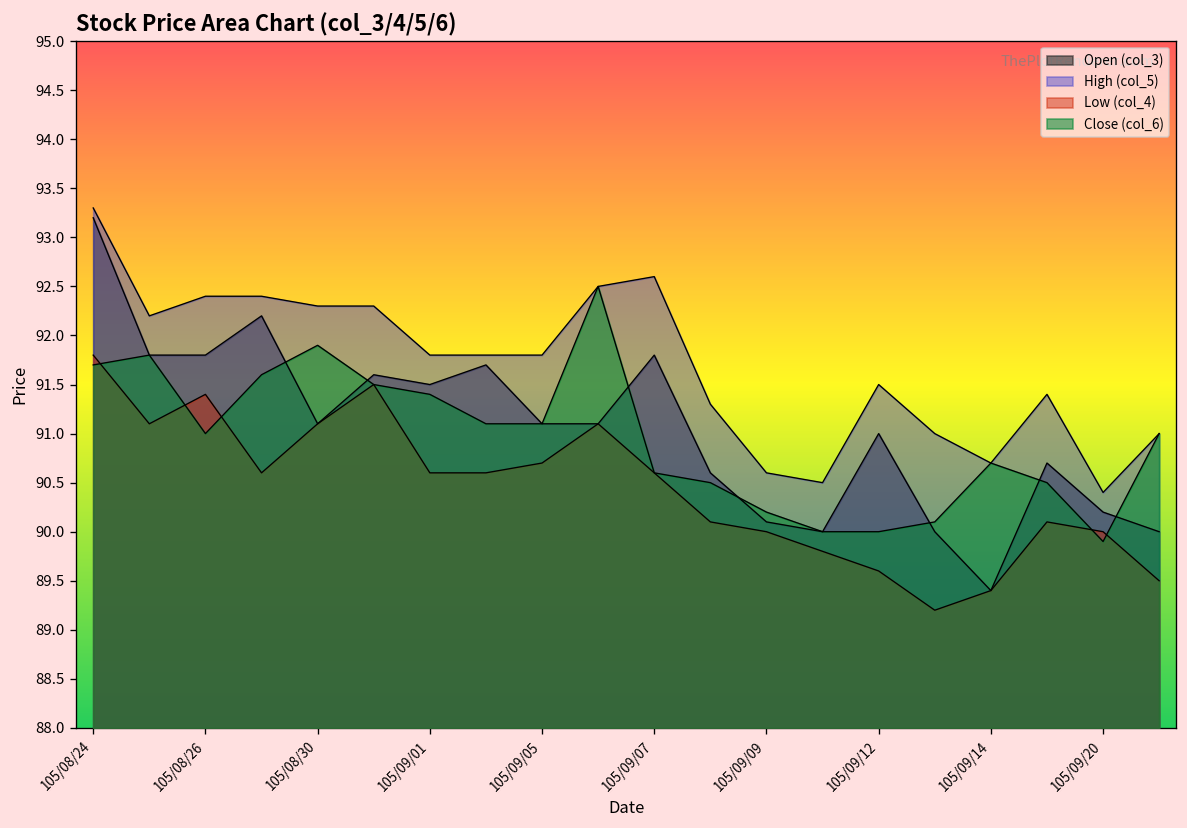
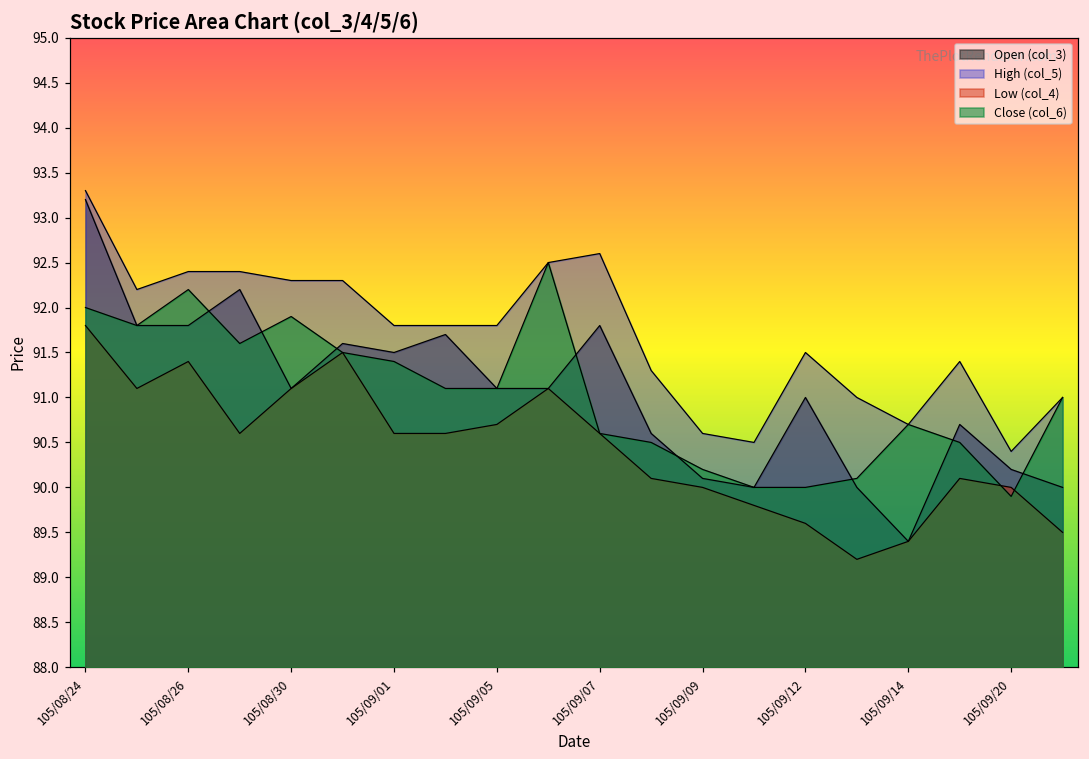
  {
    "Open (col_3)": {
      "105/08/24": 93.2,
      "105/08/26": 91.8,
      "105/09/01": 91.5,
      "105/09/07": 91.8,
      "105/09/09": 90.1,
      "105/09/12": 91.0,
      "105/09/20": 90.2
    },
    "High (col_5)": {
      "105/08/24": 93.3,
      "105/08/26": 92.4,
      "105/08/30": 92.3,
      "105/09/01": 91.8,
      "105/09/05": 91.8,
      "105/09/07": 92.6,
      "105/09/09": 90.6,
      "105/09/12": 91.5,
      "105/09/20": 90.4
    },
    "Low (col_4)": {
      "105/08/24": 91.8,
      "105/08/26": 91.4,
      "105/09/01": 90.6,
      "105/09/05": 90.7,
      "105/09/09": 90.0,
      "105/09/12": 89.6,
      "105/09/20": 90.0
    },
    "Close (col_6)": {
-     "105/08/24": 91.7,
-     "105/08/26": 91.0,
+     "105/08/24": 92.0,
+     "105/08/26": 92.2,
      "105/08/30": 91.9,
      "105/09/01": 91.4,
      "105/09/09": 90.2,
      "105/09/12": 90.0,
      "105/09/20": 89.9
    }
  }
